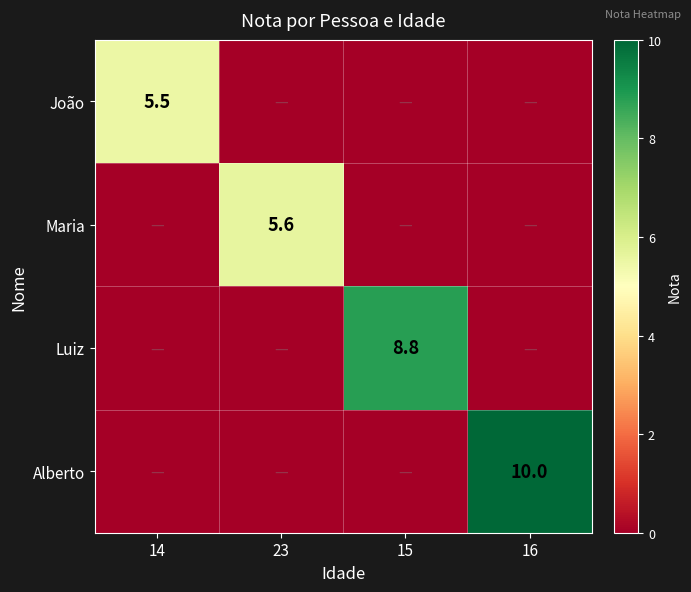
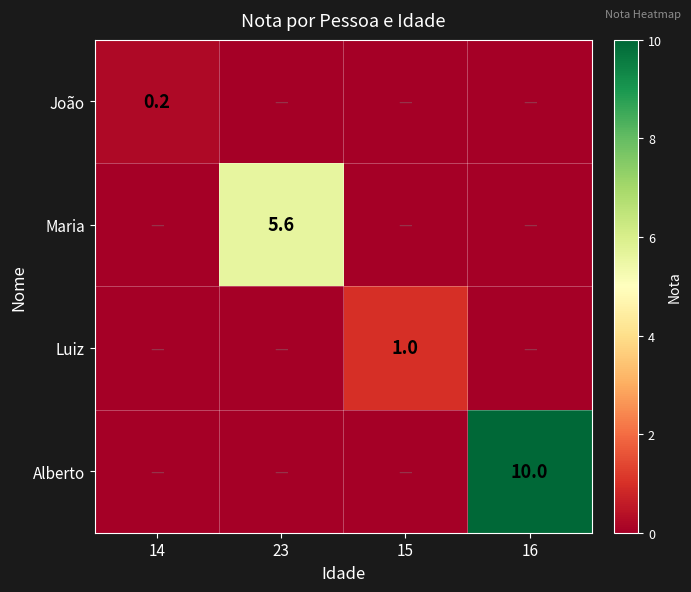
  {
    "João": {
-     "14": 5.5
+     "14": 0.2
    },
    "Maria": {
      "23": 5.6
    },
    "Luiz": {
-     "15": 8.8
+     "15": 1.0
    },
    "Alberto": {
      "16": 10.0
    }
  }
